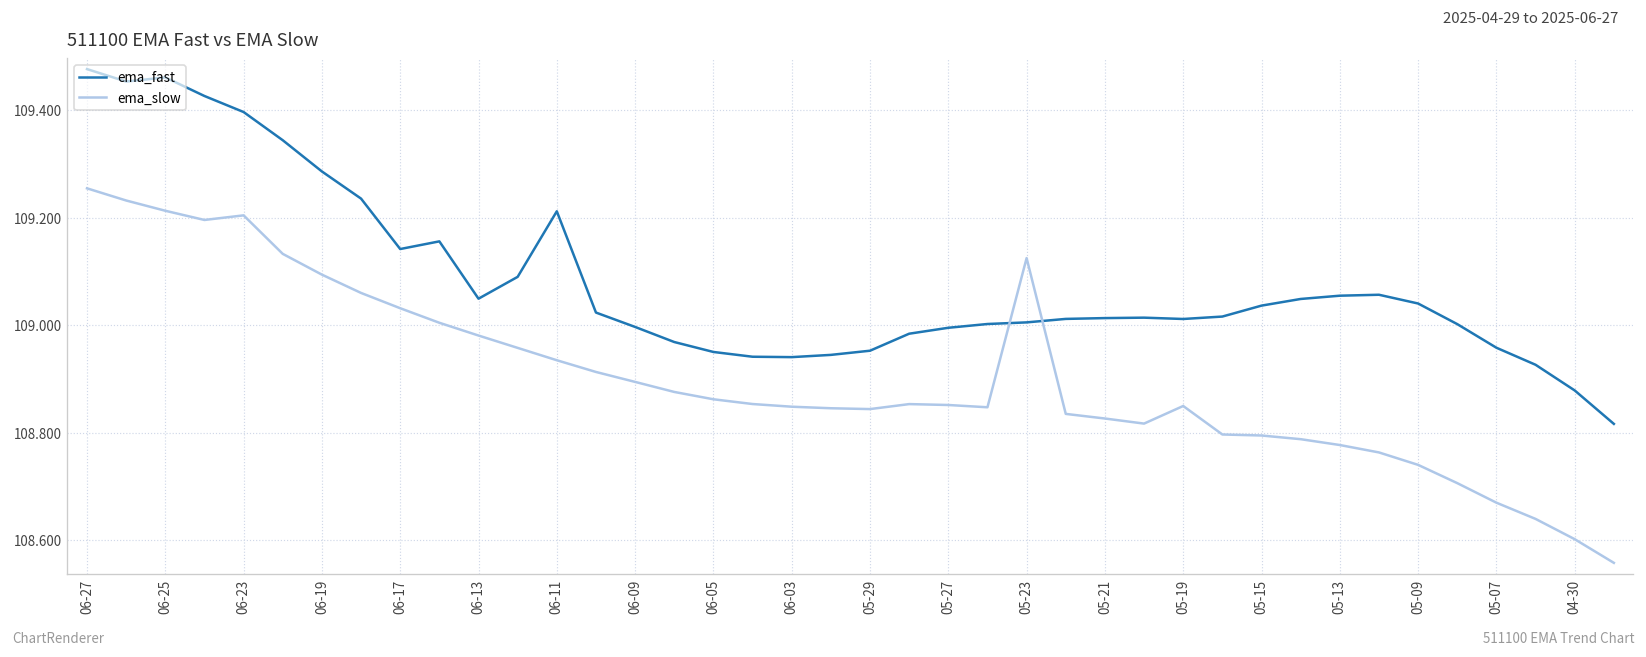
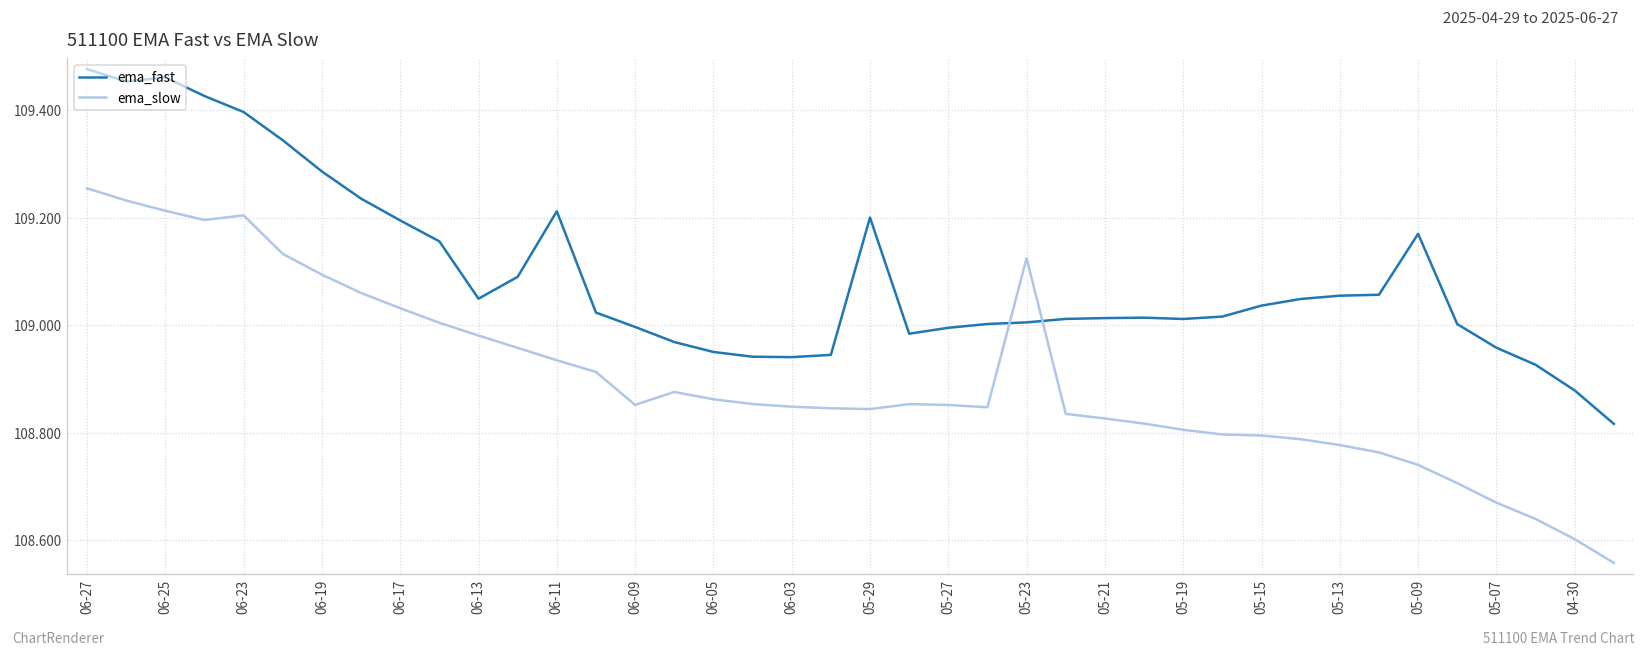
  {
    "ema_fast": {
      "06-23": 109.40,
      "06-19": 109.29,
-     "06-17": 109.14,
+     "06-17": 109.19,
      "06-13": 109.05,
      "06-11": 109.21,
      "06-09": 109.00,
      "06-05": 108.95,
      "06-03": 108.94,
-     "05-29": 108.95,
+     "05-29": 109.20,
      "05-27": 109.00,
      "05-23": 109.01,
      "05-21": 109.01,
      "05-19": 109.01,
      "05-15": 109.04,
      "05-13": 109.05,
-     "05-09": 109.04,
+     "05-09": 109.17,
      "05-07": 108.96,
      "04-30": 108.88
    },
    "ema_slow": {
      "06-27": 109.25,
      "06-25": 109.21,
      "06-23": 109.20,
      "06-19": 109.09,
      "06-17": 109.03,
      "06-13": 108.98,
      "06-11": 108.93,
-     "06-09": 108.89,
+     "06-09": 108.85,
      "06-05": 108.86,
      "06-03": 108.85,
      "05-29": 108.84,
      "05-27": 108.85,
      "05-23": 109.12,
      "05-21": 108.83,
-     "05-19": 108.85,
+     "05-19": 108.81,
      "05-15": 108.79,
      "05-13": 108.78,
      "05-09": 108.74,
      "05-07": 108.67,
      "04-30": 108.60
    }
  }
